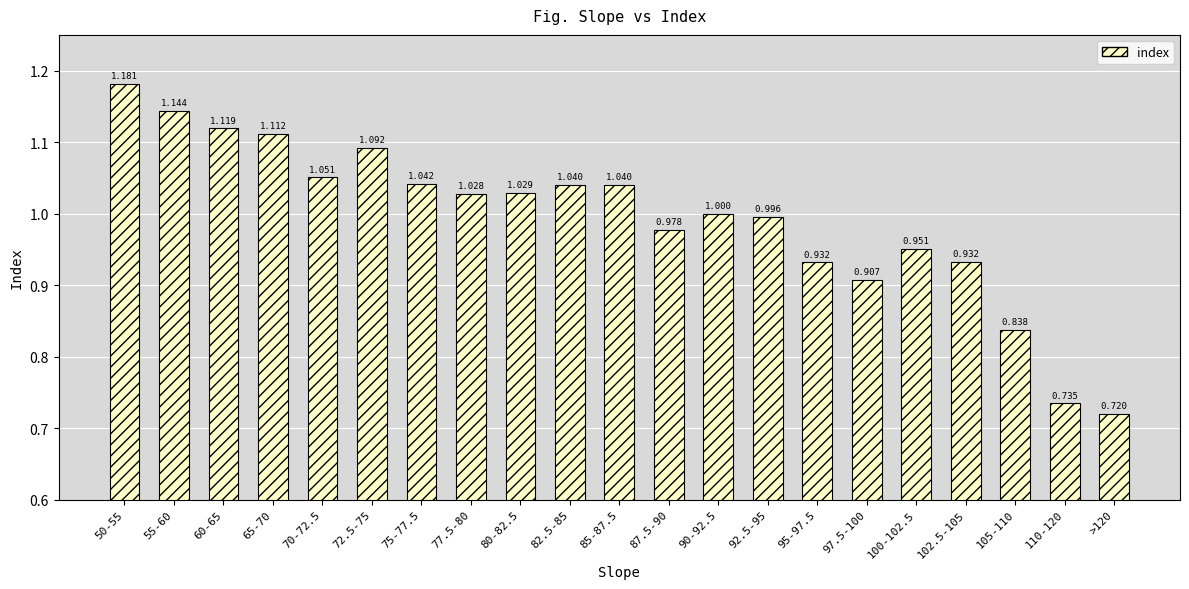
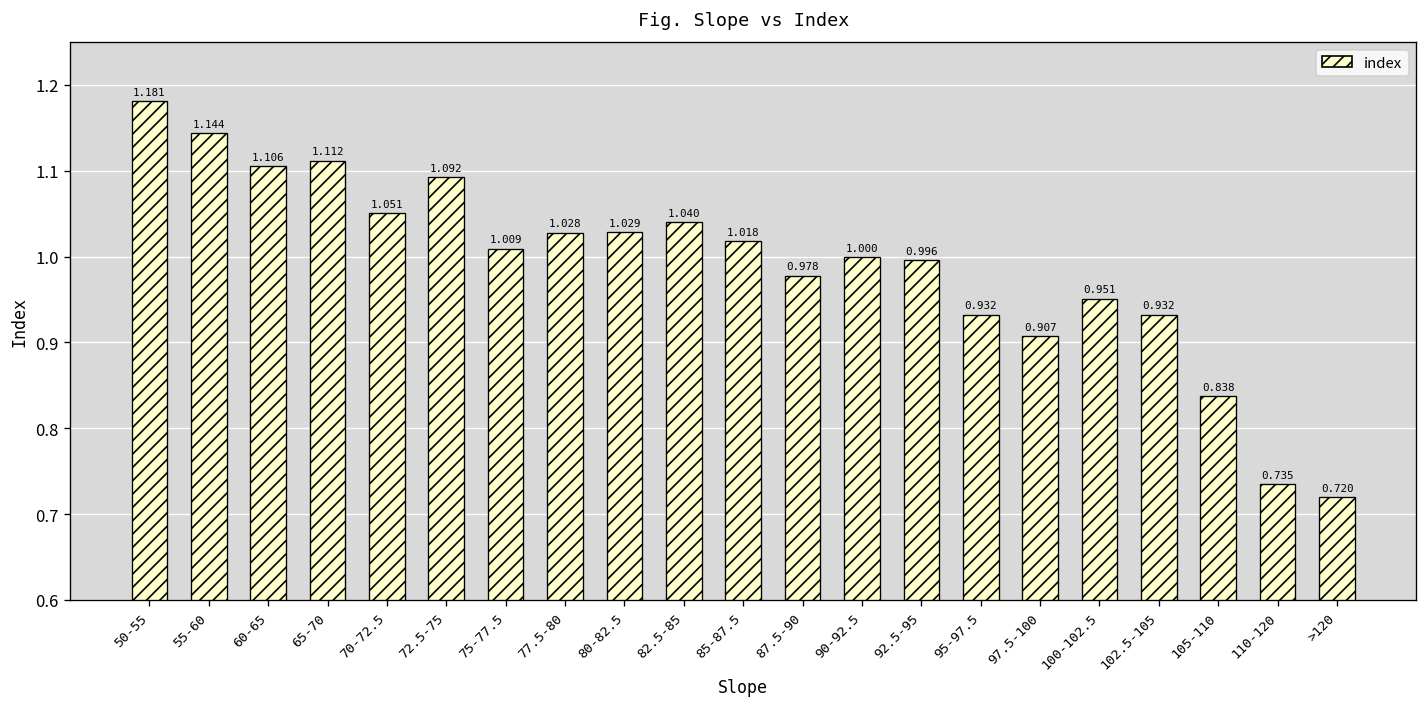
  {
    "50-55": 1.181,
    "55-60": 1.144,
-   "60-65": 1.119,
+   "60-65": 1.106,
    "65-70": 1.112,
    "70-72.5": 1.051,
    "72.5-75": 1.092,
-   "75-77.5": 1.042,
+   "75-77.5": 1.009,
    "77.5-80": 1.028,
    "80-82.5": 1.029,
    "82.5-85": 1.040,
-   "85-87.5": 1.040,
+   "85-87.5": 1.018,
    "87.5-90": 0.978,
    "90-92.5": 1.000,
    "92.5-95": 0.996,
    "95-97.5": 0.932,
    "97.5-100": 0.907,
    "100-102.5": 0.951,
    "102.5-105": 0.932,
    "105-110": 0.838,
    "110-120": 0.735,
    ">120": 0.720
  }
